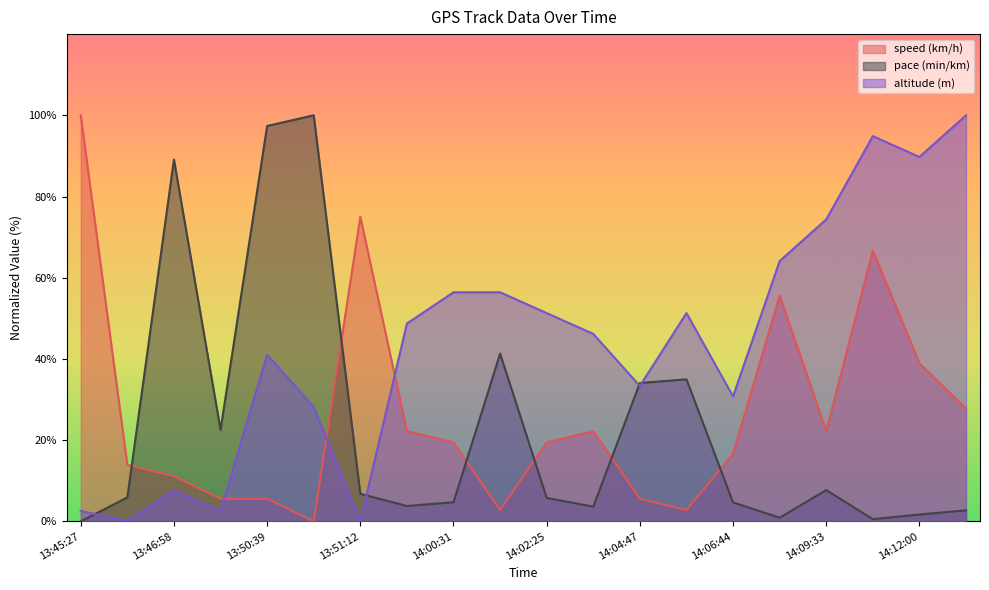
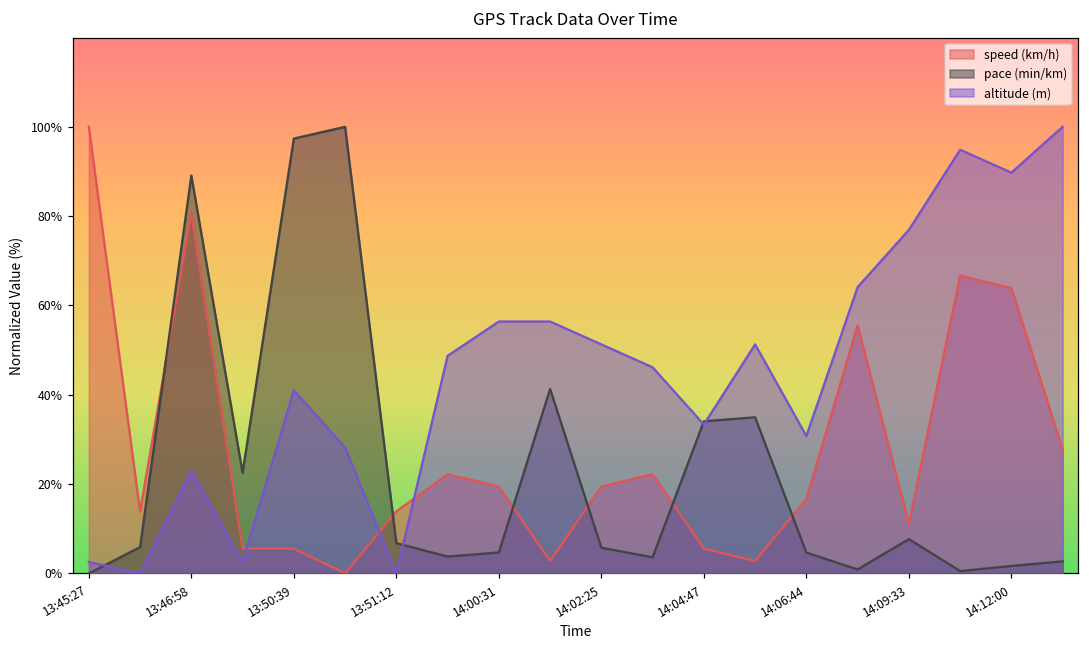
  {
    "speed (km/h)": {
      "13:45:27": "100%",
-     "13:46:58": "11%",
+     "13:46:58": "81%",
      "13:50:39": "6%",
-     "13:51:12": "75%",
+     "13:51:12": "14%",
      "14:00:31": "19%",
      "14:02:25": "19%",
      "14:04:47": "6%",
      "14:06:44": "17%",
-     "14:09:33": "22%",
-     "14:12:00": "39%"
+     "14:09:33": "11%",
+     "14:12:00": "64%"
    },
    "pace (min/km)": {
      "13:45:27": "0%",
      "13:46:58": "89%",
      "13:50:39": "97%",
      "13:51:12": "7%",
      "14:00:31": "5%",
      "14:02:25": "6%",
      "14:04:47": "34%",
      "14:06:44": "5%",
      "14:09:33": "8%",
      "14:12:00": "2%"
    },
    "altitude (m)": {
      "13:45:27": "3%",
-     "13:46:58": "8%",
+     "13:46:58": "23%",
      "13:50:39": "41%",
      "13:51:12": "0%",
      "14:00:31": "56%",
      "14:02:25": "51%",
      "14:04:47": "33%",
      "14:06:44": "31%",
-     "14:09:33": "74%",
+     "14:09:33": "77%",
      "14:12:00": "90%"
    }
  }
